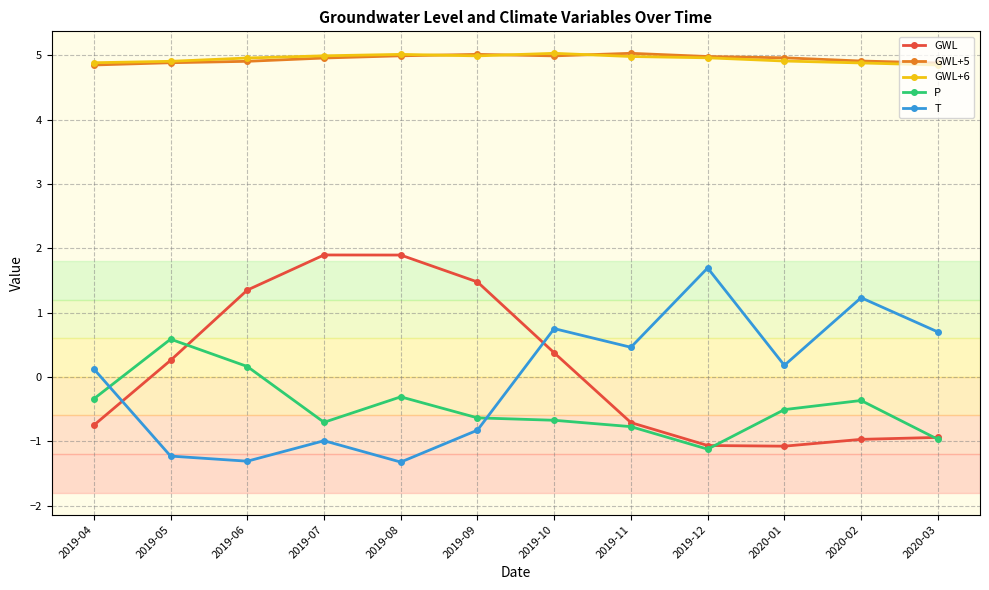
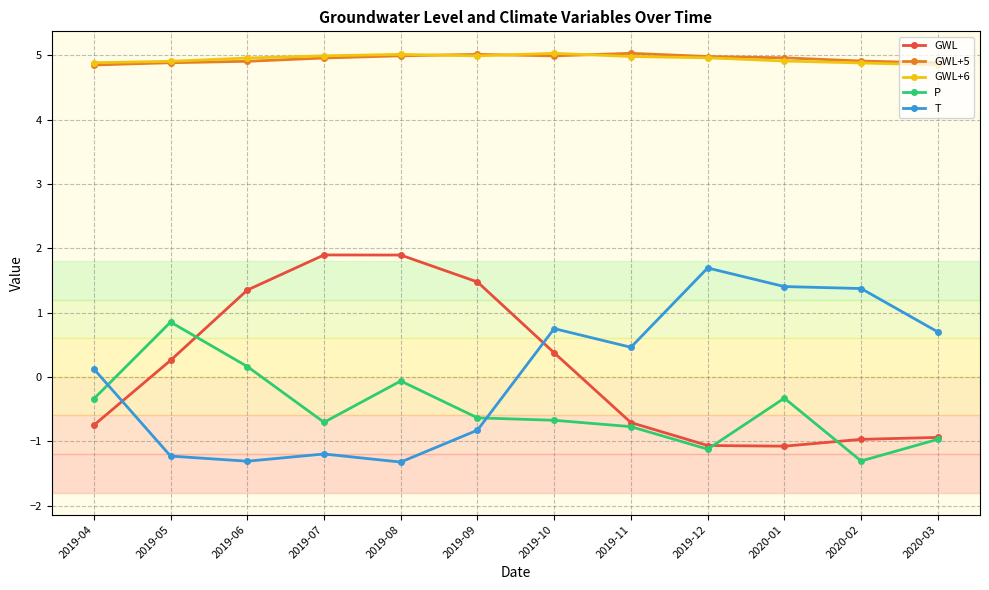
  {
    "GWL+6": {
      "2019-06": 5.0,
      "2019-10": 5.0,
      "2019-11": 5.0,
      "2020-01": 4.9
    },
    "P": {
      "2019-04": -0.3,
-     "2019-05": 0.6,
+     "2019-05": 0.9,
      "2019-06": 0.2,
      "2019-07": -0.7,
-     "2019-08": -0.3,
+     "2019-08": -0.1,
      "2019-09": -0.6,
      "2019-10": -0.7,
      "2019-11": -0.8,
      "2019-12": -1.1,
-     "2020-01": -0.5,
-     "2020-02": -0.4
+     "2020-01": -0.3,
+     "2020-02": -1.3
    },
    "T": {
      "2019-04": 0.1,
      "2019-05": -1.2,
      "2019-06": -1.3,
-     "2019-07": -1.0,
+     "2019-07": -1.2,
      "2019-08": -1.3,
      "2019-09": -0.8,
      "2019-10": 0.8,
      "2019-11": 0.5,
      "2019-12": 1.7,
-     "2020-01": 0.2,
-     "2020-02": 1.2,
+     "2020-01": 1.4,
+     "2020-02": 1.4,
      "2020-03": 0.7
    }
  }
